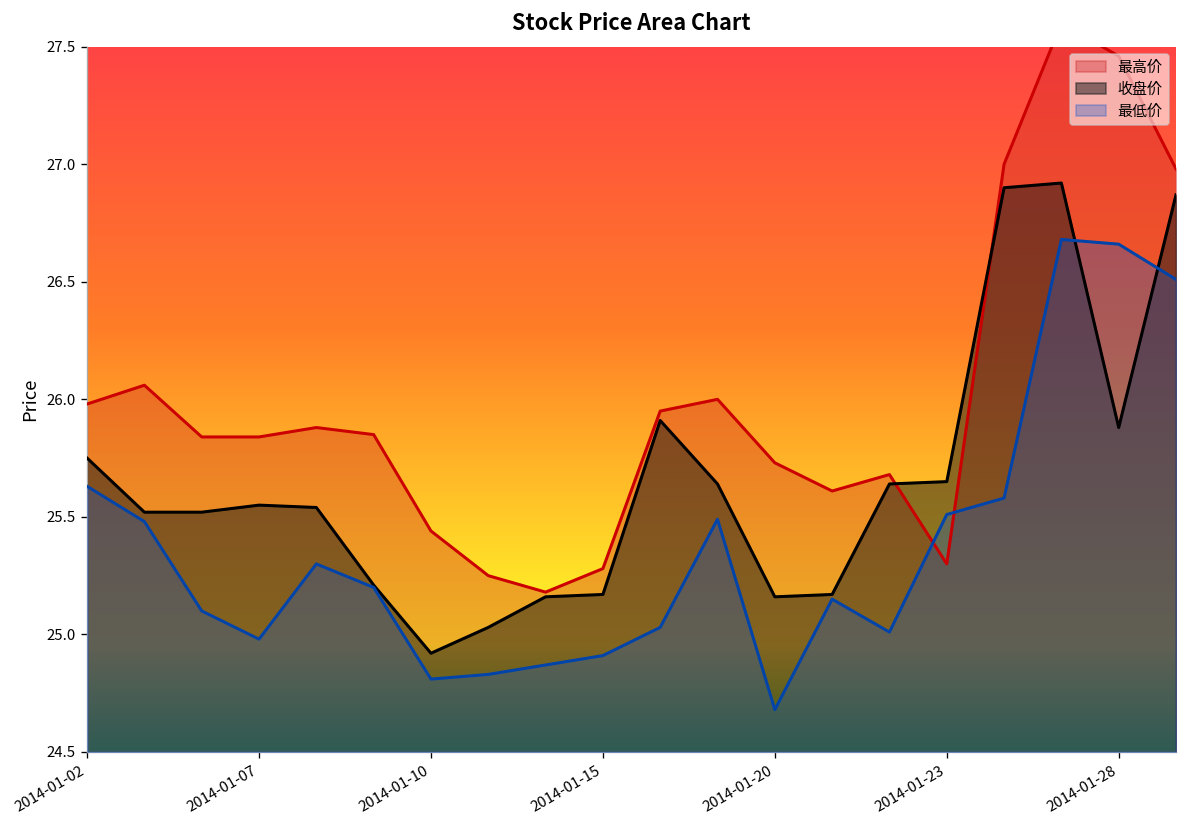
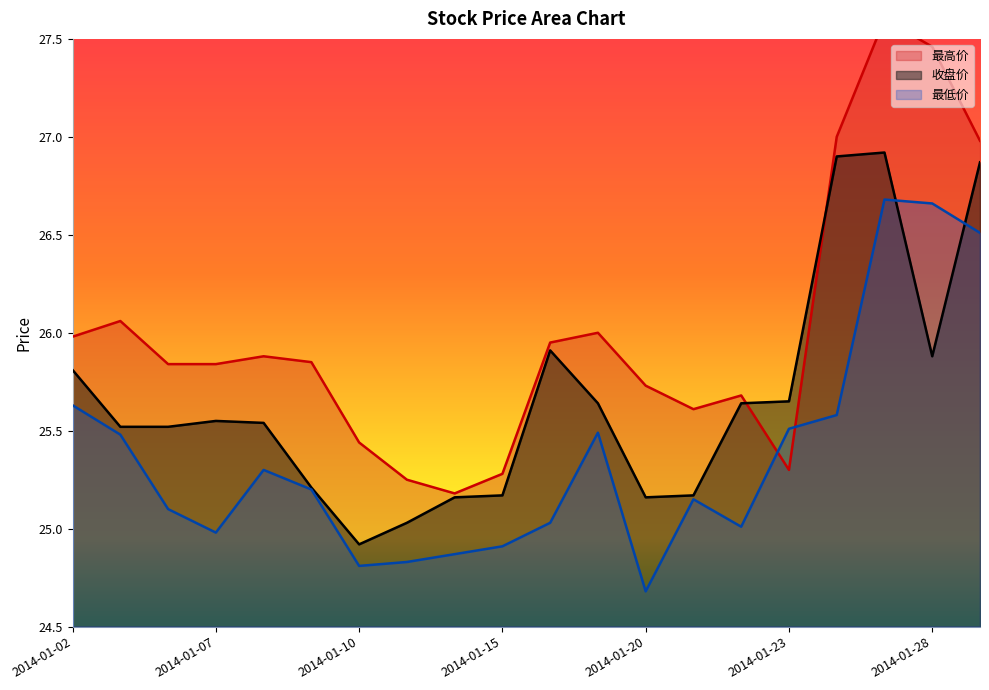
  {
    "最高价": {
      "2014-01-02": 25.98,
      "2014-01-07": 25.84,
      "2014-01-10": 25.44,
      "2014-01-15": 25.28,
      "2014-01-20": 25.73,
      "2014-01-23": 25.30
    },
    "收盘价": {
-     "2014-01-02": 25.75,
+     "2014-01-02": 25.81,
      "2014-01-07": 25.55,
      "2014-01-10": 24.92,
      "2014-01-15": 25.17,
      "2014-01-20": 25.16,
      "2014-01-23": 25.65,
      "2014-01-28": 25.88
    },
    "最低价": {
      "2014-01-02": 25.63,
      "2014-01-07": 24.98,
      "2014-01-10": 24.81,
      "2014-01-15": 24.91,
      "2014-01-20": 24.68,
      "2014-01-23": 25.51,
      "2014-01-28": 26.66
    }
  }
